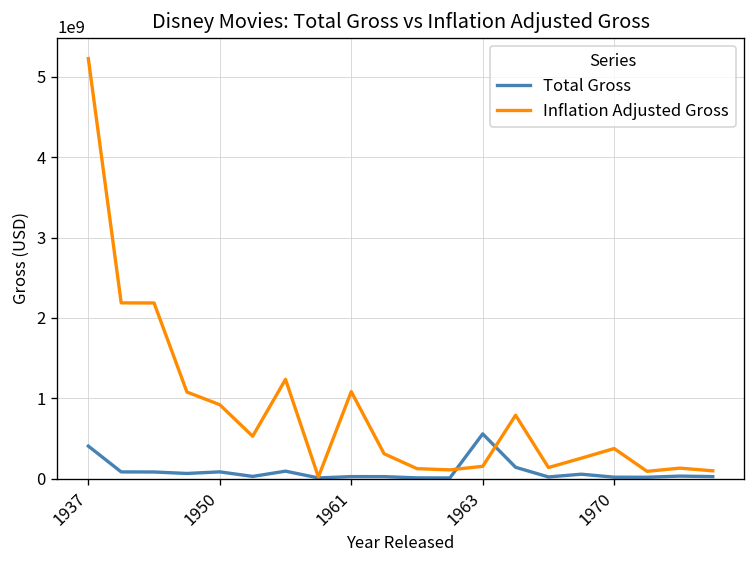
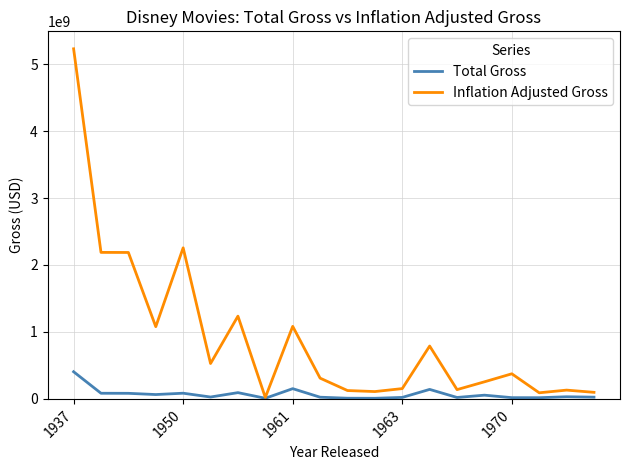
  {
    "Total Gross": {
      "1937": 400000000,
      "1950": 100000000,
-     "1961": 0,
-     "1963": 600000000,
+     "1961": 200000000,
+     "1963": 0,
      "1970": 0
    },
    "Inflation Adjusted Gross": {
      "1937": 5200000000,
-     "1950": 900000000,
+     "1950": 2300000000,
      "1961": 1100000000,
      "1963": 200000000,
      "1970": 400000000
    }
  }
